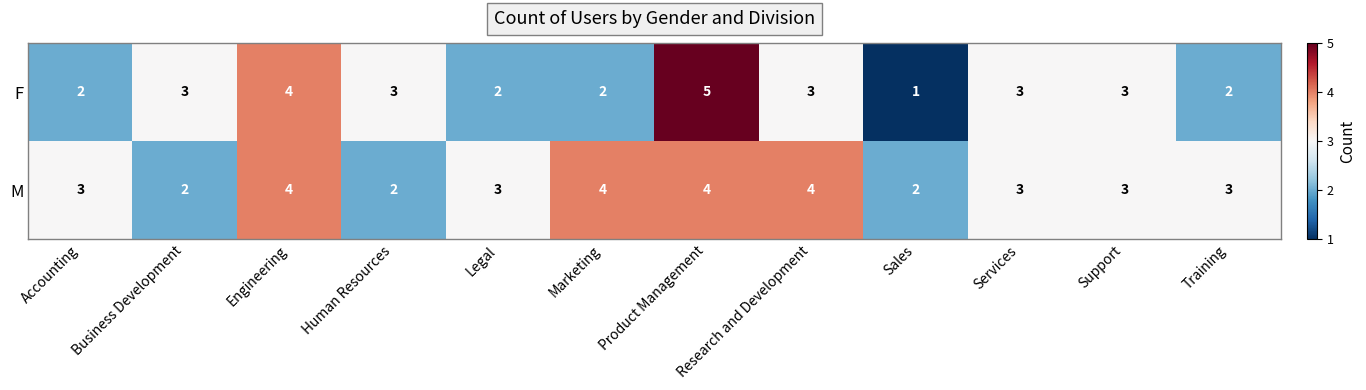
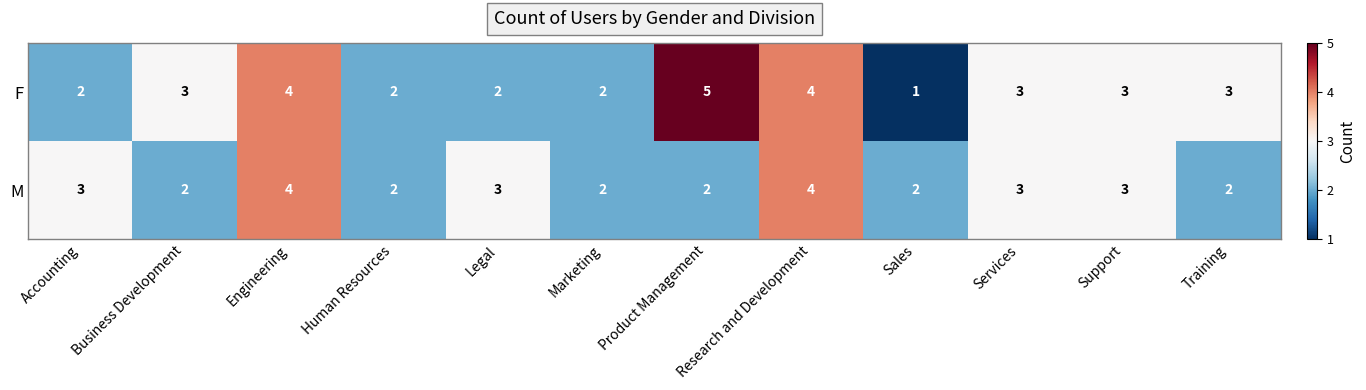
  {
    "F": {
      "Accounting": 2,
      "Business Development": 3,
      "Engineering": 4,
-     "Human Resources": 3,
+     "Human Resources": 2,
      "Legal": 2,
      "Marketing": 2,
      "Product Management": 5,
-     "Research and Development": 3,
+     "Research and Development": 4,
      "Sales": 1,
      "Services": 3,
      "Support": 3,
-     "Training": 2
+     "Training": 3
    },
    "M": {
      "Accounting": 3,
      "Business Development": 2,
      "Engineering": 4,
      "Human Resources": 2,
      "Legal": 3,
-     "Marketing": 4,
-     "Product Management": 4,
+     "Marketing": 2,
+     "Product Management": 2,
      "Research and Development": 4,
      "Sales": 2,
      "Services": 3,
      "Support": 3,
-     "Training": 3
+     "Training": 2
    }
  }
